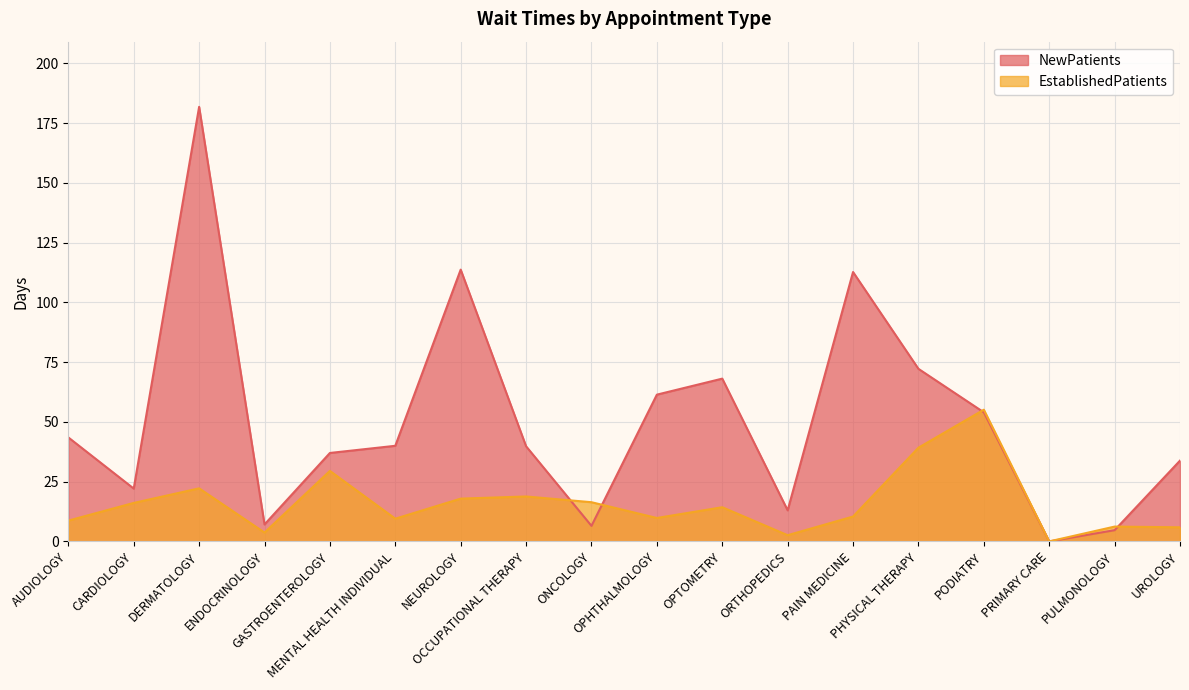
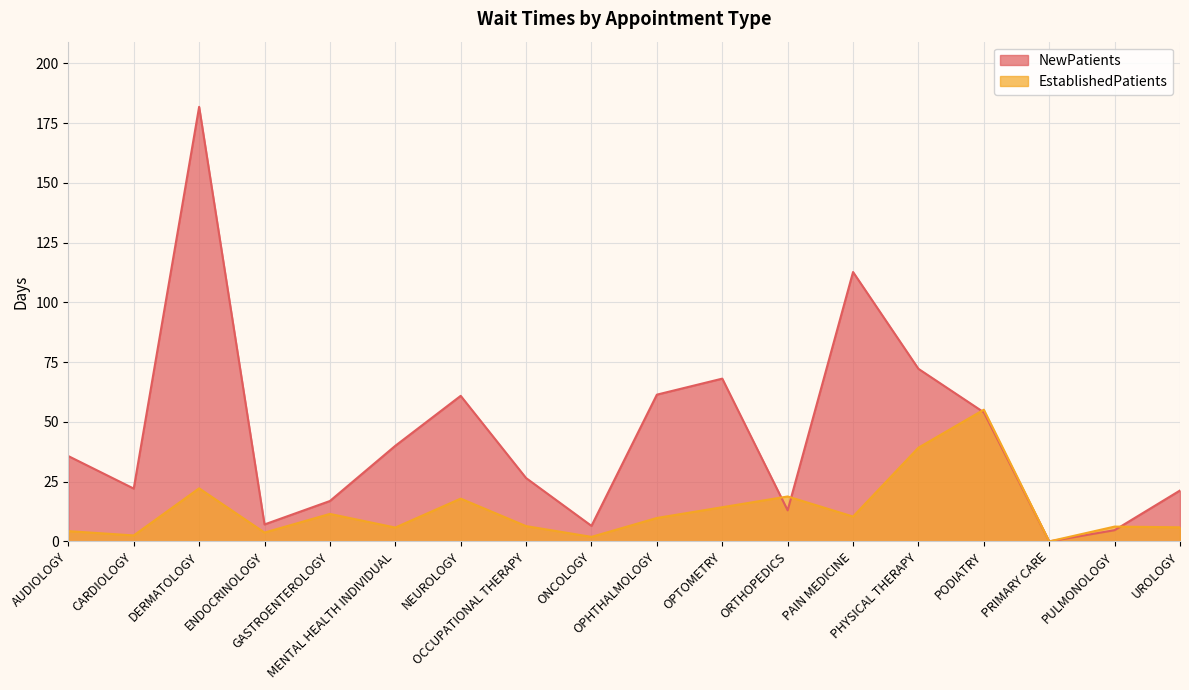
  {
    "NewPatients": {
-     "AUDIOLOGY": 44,
+     "AUDIOLOGY": 36,
      "CARDIOLOGY": 22,
      "DERMATOLOGY": 182,
      "ENDOCRINOLOGY": 7,
-     "GASTROENTEROLOGY": 37,
+     "GASTROENTEROLOGY": 17,
      "MENTAL HEALTH INDIVIDUAL": 40,
-     "NEUROLOGY": 114,
-     "OCCUPATIONAL THERAPY": 40,
+     "NEUROLOGY": 61,
+     "OCCUPATIONAL THERAPY": 27,
      "ONCOLOGY": 7,
      "OPHTHALMOLOGY": 61,
      "OPTOMETRY": 68,
      "ORTHOPEDICS": 13,
      "PAIN MEDICINE": 113,
      "PHYSICAL THERAPY": 72,
      "PODIATRY": 54,
      "PULMONOLOGY": 5,
-     "UROLOGY": 34
+     "UROLOGY": 21
    },
    "EstablishedPatients": {
-     "AUDIOLOGY": 9,
-     "CARDIOLOGY": 16,
+     "AUDIOLOGY": 4,
+     "CARDIOLOGY": 3,
      "DERMATOLOGY": 22,
      "ENDOCRINOLOGY": 4,
-     "GASTROENTEROLOGY": 30,
-     "MENTAL HEALTH INDIVIDUAL": 10,
+     "GASTROENTEROLOGY": 12,
+     "MENTAL HEALTH INDIVIDUAL": 6,
      "NEUROLOGY": 18,
-     "OCCUPATIONAL THERAPY": 19,
-     "ONCOLOGY": 16,
+     "OCCUPATIONAL THERAPY": 6,
+     "ONCOLOGY": 2,
      "OPHTHALMOLOGY": 10,
      "OPTOMETRY": 14,
-     "ORTHOPEDICS": 3,
+     "ORTHOPEDICS": 19,
      "PAIN MEDICINE": 10,
      "PHYSICAL THERAPY": 39,
      "PODIATRY": 55,
      "PULMONOLOGY": 6,
      "UROLOGY": 6
    }
  }
